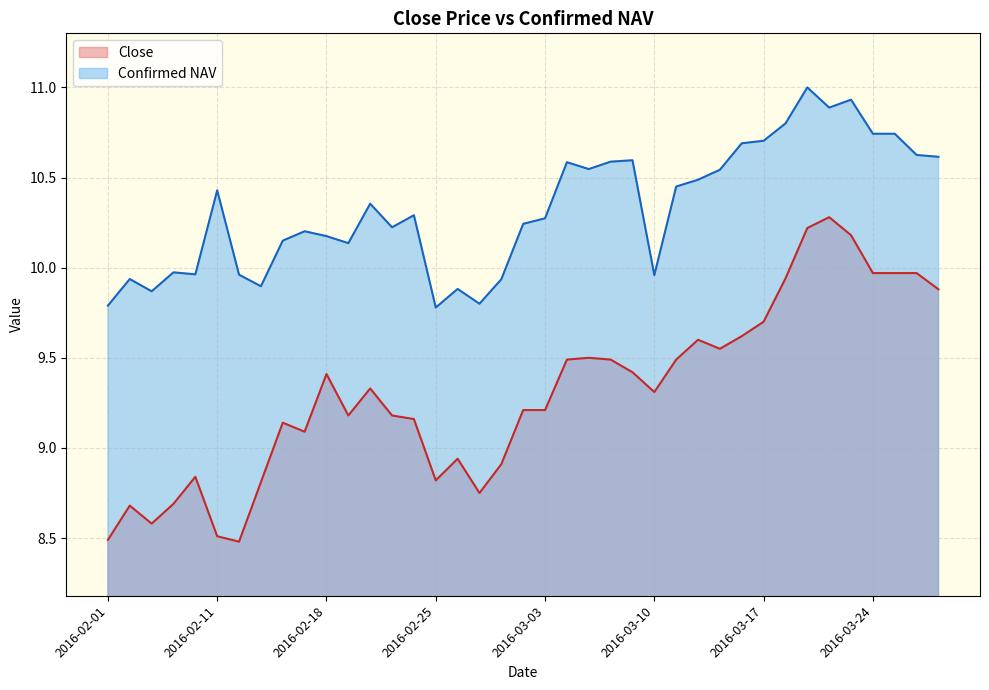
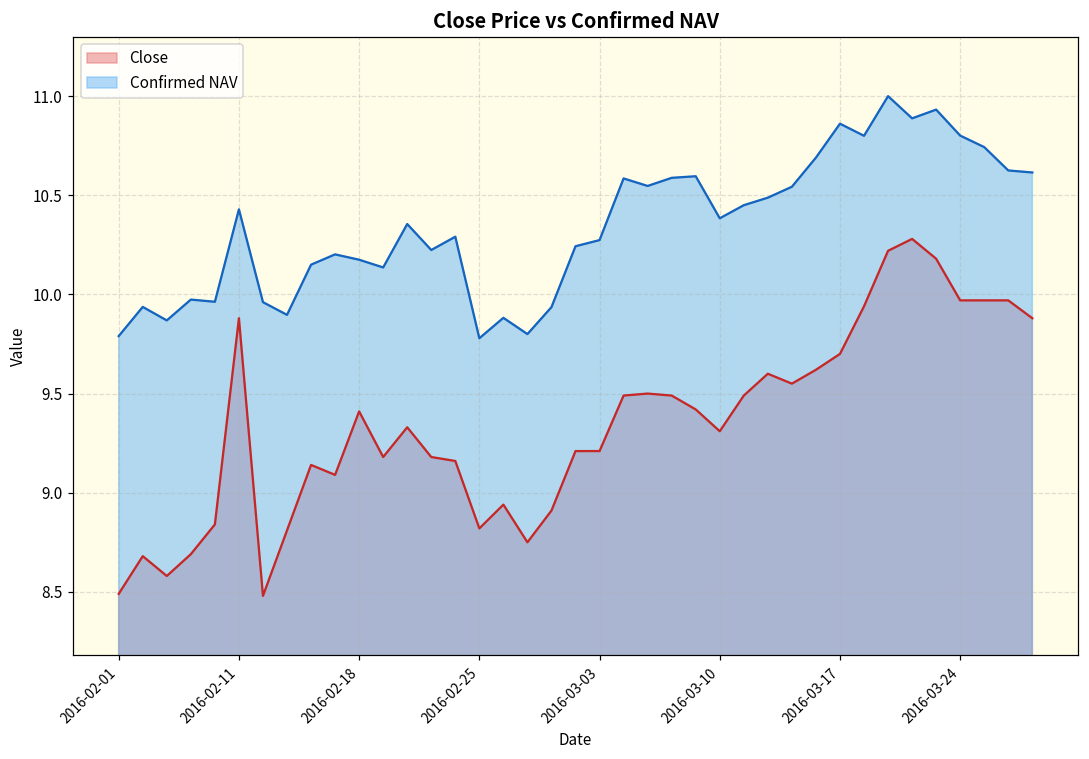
  {
    "Close": {
      "2016-02-01": 8.49,
-     "2016-02-11": 8.51,
+     "2016-02-11": 9.88,
      "2016-02-18": 9.41,
      "2016-02-25": 8.82,
      "2016-03-03": 9.21,
      "2016-03-10": 9.31,
      "2016-03-17": 9.70,
      "2016-03-24": 9.97
    },
    "Confirmed NAV": {
      "2016-02-01": 9.79,
      "2016-02-11": 10.43,
      "2016-02-18": 10.18,
      "2016-02-25": 9.78,
      "2016-03-03": 10.27,
-     "2016-03-10": 9.96,
-     "2016-03-17": 10.70,
-     "2016-03-24": 10.74
+     "2016-03-10": 10.38,
+     "2016-03-17": 10.86,
+     "2016-03-24": 10.80
    }
  }
